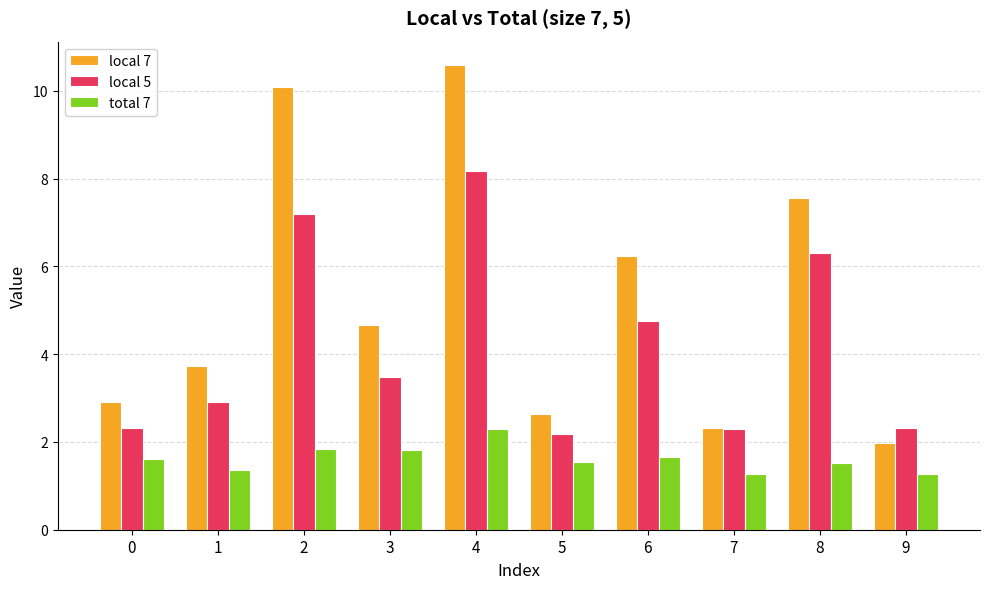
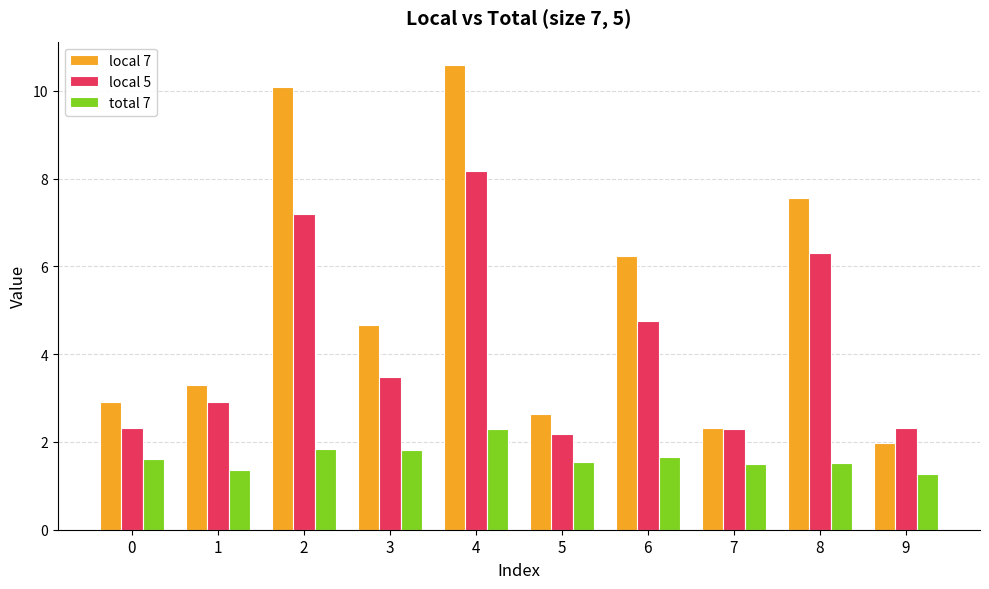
  {
    "local 7": {
      "0": 2.9,
-     "1": 3.7,
+     "1": 3.3,
      "2": 10.1,
      "3": 4.7,
      "4": 10.6,
      "5": 2.6,
      "6": 6.2,
      "7": 2.3,
      "8": 7.6,
      "9": 2.0
    },
    "local 5": {
      "0": 2.3,
      "1": 2.9,
      "2": 7.2,
      "3": 3.5,
      "4": 8.2,
      "5": 2.2,
      "6": 4.8,
      "7": 2.3,
      "8": 6.3,
      "9": 2.3
    },
    "total 7": {
      "0": 1.6,
      "1": 1.4,
      "2": 1.8,
      "3": 1.8,
      "4": 2.3,
      "5": 1.5,
      "6": 1.7,
-     "7": 1.3,
+     "7": 1.5,
      "8": 1.5,
      "9": 1.3
    }
  }
